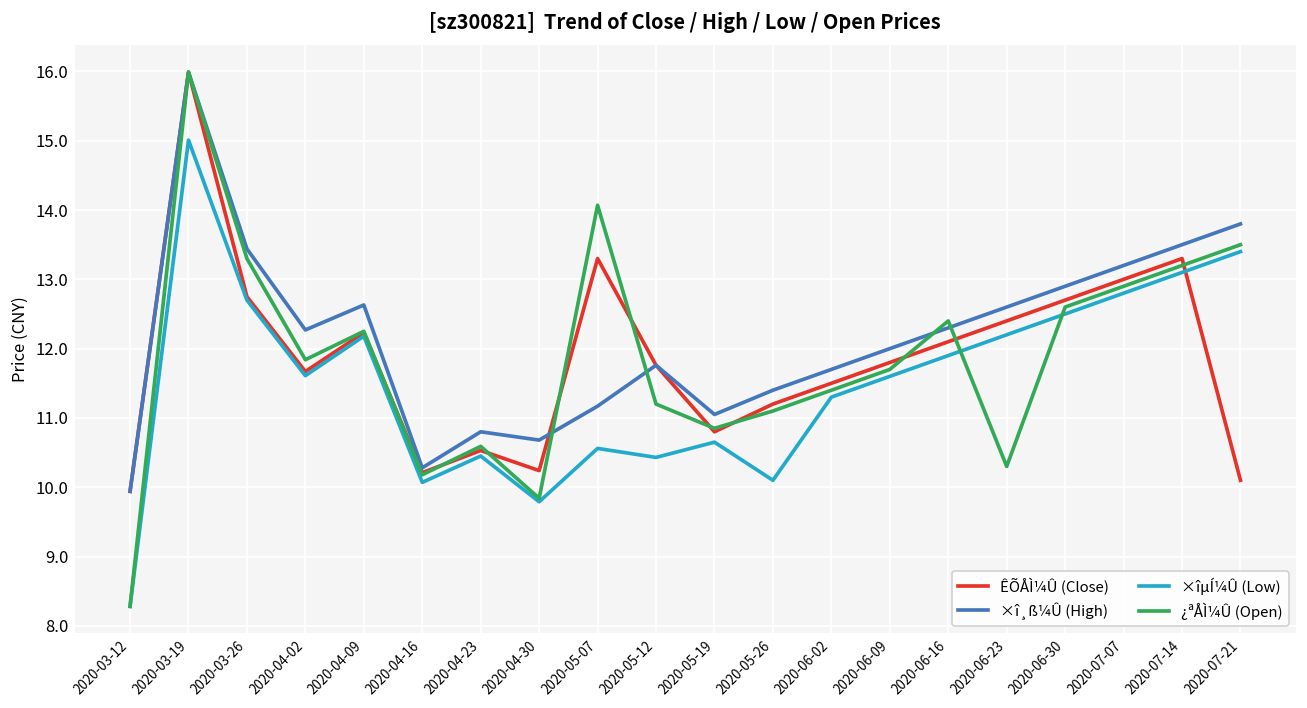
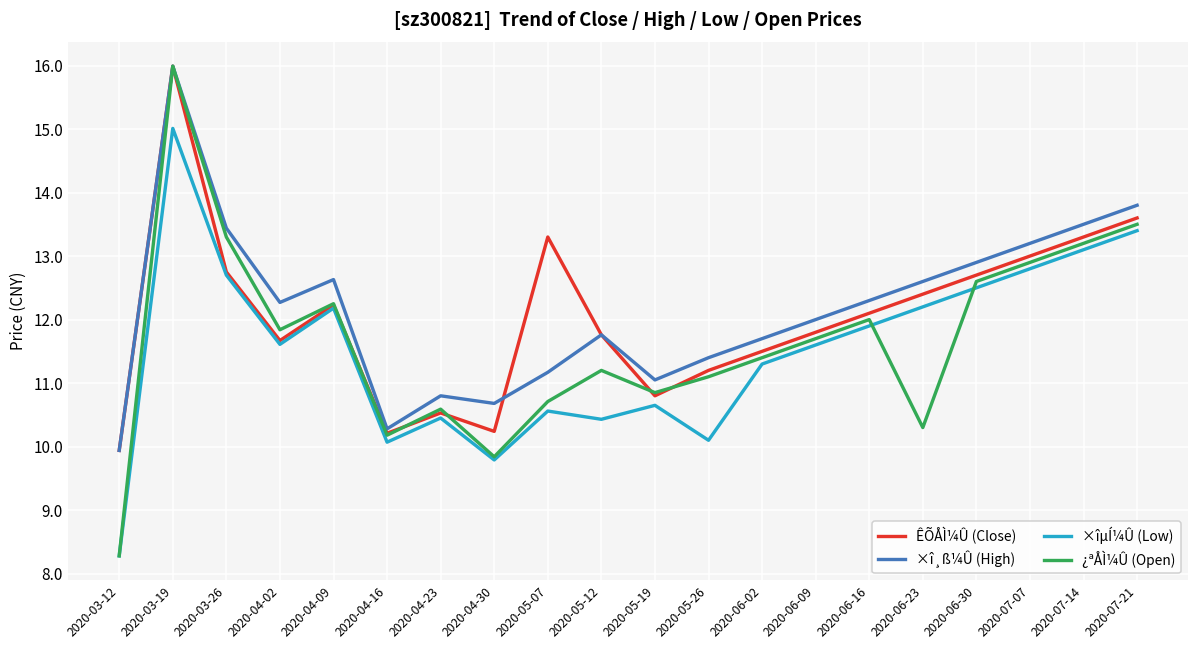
  {
    "ÊÕÅÌ¼Û (Close)": {
      "2020-03-26": 12.8,
      "2020-04-02": 11.7,
      "2020-04-23": 10.5,
      "2020-04-30": 10.2,
      "2020-05-07": 13.3,
      "2020-05-19": 10.8,
      "2020-05-26": 11.2,
      "2020-06-02": 11.5,
      "2020-06-09": 11.8,
      "2020-06-16": 12.1,
      "2020-06-23": 12.4,
      "2020-06-30": 12.7,
      "2020-07-07": 13.0,
      "2020-07-14": 13.3,
-     "2020-07-21": 10.1
+     "2020-07-21": 13.6
    },
    "×î¸ß¼Û (High)": {
      "2020-03-26": 13.4,
      "2020-04-02": 12.3,
      "2020-04-09": 12.6,
      "2020-04-16": 10.3,
      "2020-04-23": 10.8,
      "2020-04-30": 10.7,
      "2020-05-07": 11.2,
      "2020-05-19": 11.1,
      "2020-05-26": 11.4,
      "2020-06-02": 11.7,
      "2020-06-09": 12.0,
      "2020-06-16": 12.3,
      "2020-06-23": 12.6,
      "2020-06-30": 12.9,
      "2020-07-07": 13.2,
      "2020-07-14": 13.5,
      "2020-07-21": 13.8
    },
    "×îµÍ¼Û (Low)": {
      "2020-03-19": 15.0,
      "2020-03-26": 12.7,
      "2020-04-02": 11.6,
      "2020-04-09": 12.2,
      "2020-04-16": 10.1,
      "2020-04-23": 10.5,
      "2020-04-30": 9.8,
      "2020-05-07": 10.6,
      "2020-05-12": 10.4,
      "2020-05-19": 10.7,
      "2020-05-26": 10.1,
      "2020-06-02": 11.3,
      "2020-06-09": 11.6,
      "2020-06-16": 11.9,
      "2020-06-23": 12.2,
      "2020-06-30": 12.5,
      "2020-07-07": 12.8,
      "2020-07-14": 13.1,
      "2020-07-21": 13.4
    },
    "¿ªÅÌ¼Û (Open)": {
      "2020-03-26": 13.3,
      "2020-04-02": 11.8,
      "2020-04-23": 10.6,
      "2020-04-30": 9.8,
-     "2020-05-07": 14.1,
+     "2020-05-07": 10.7,
      "2020-05-12": 11.2,
      "2020-05-19": 10.9,
      "2020-05-26": 11.1,
      "2020-06-02": 11.4,
      "2020-06-09": 11.7,
-     "2020-06-16": 12.4,
+     "2020-06-16": 12.0,
      "2020-06-23": 10.3,
      "2020-06-30": 12.6,
      "2020-07-07": 12.9,
      "2020-07-14": 13.2,
      "2020-07-21": 13.5
    }
  }
